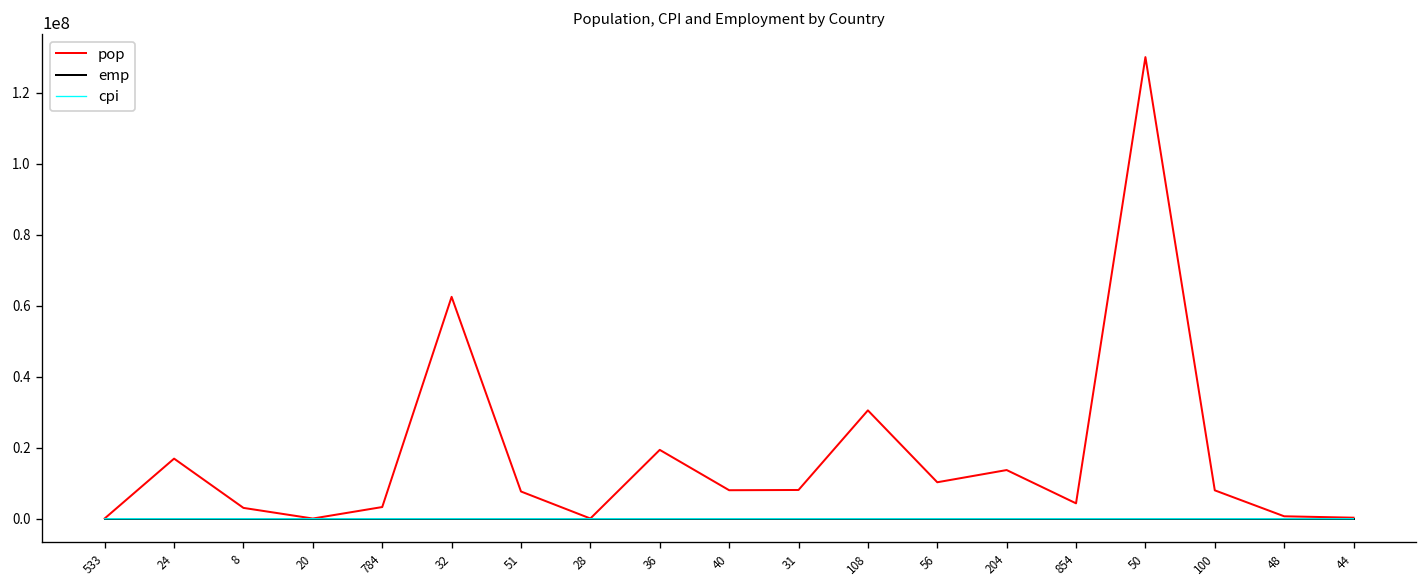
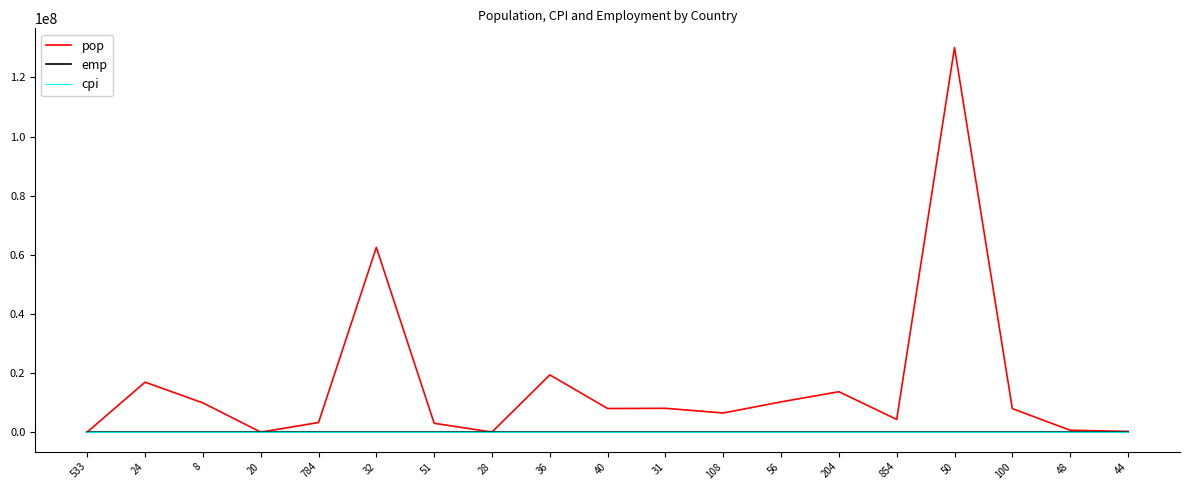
  {
    "pop": {
      "24": 17000000,
-     "8": 3000000,
+     "8": 10000000,
      "784": 3000000,
      "32": 63000000,
-     "51": 8000000,
+     "51": 3000000,
      "36": 19000000,
      "40": 8000000,
      "31": 8000000,
-     "108": 31000000,
+     "108": 7000000,
      "56": 10000000,
      "204": 14000000,
      "854": 4000000,
      "50": 130000000,
      "100": 8000000
    },
    "cpi": {
      "24": 0,
      "8": 0,
      "784": 0,
      "32": 0,
      "51": 0,
      "36": 0,
      "40": 0,
      "31": 0,
      "108": 0,
      "56": 0,
      "204": 0,
      "854": 0,
      "50": 0,
      "100": 0
    }
  }
